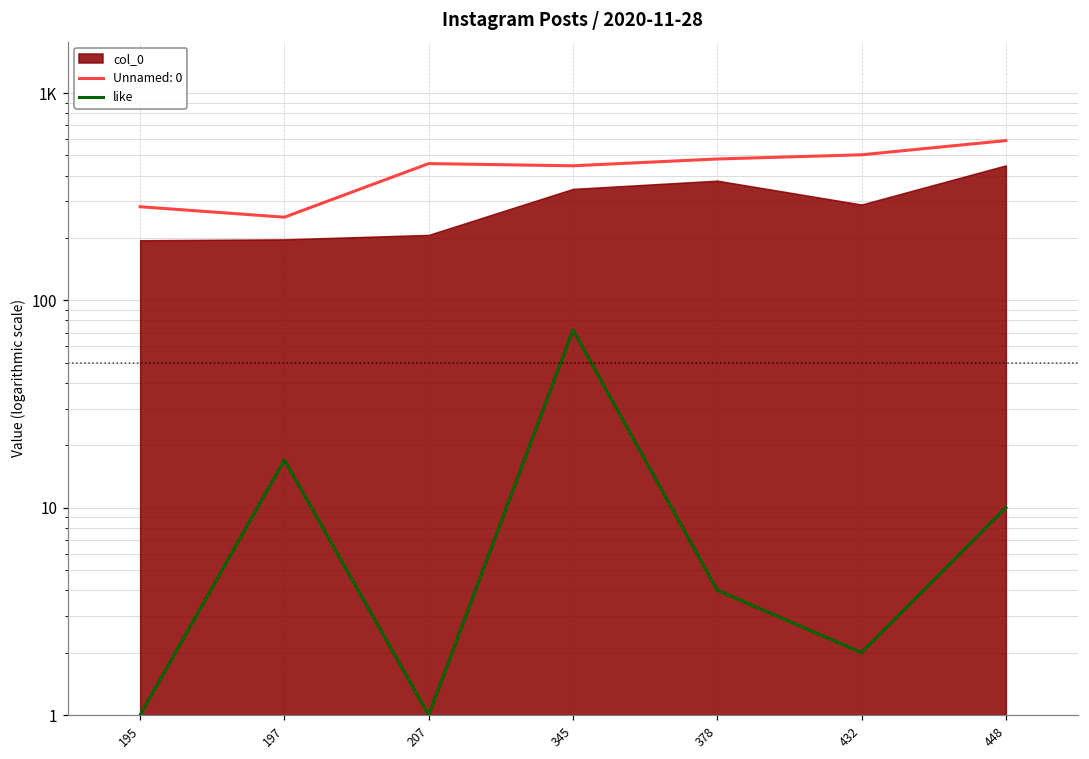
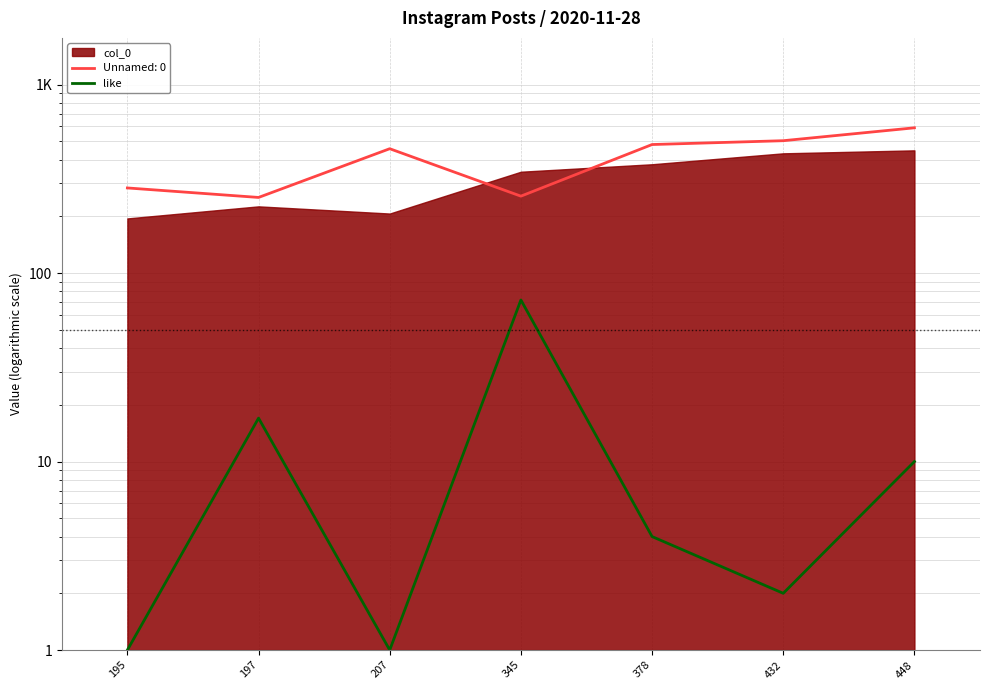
  {
    "Unnamed: 0": {
      "195": 280,
      "197": 250,
      "207": 460,
-     "345": 450,
+     "345": 260,
      "378": 480,
      "432": 500,
      "448": 590
    },
    "col_0": {
      "195": 200,
-     "197": 200,
+     "197": 230,
      "207": 210,
      "345": 350,
      "378": 380,
-     "432": 290,
+     "432": 430,
      "448": 450
    },
    "like": {
      "195": 1,
      "197": 17,
      "207": 1,
      "345": 72,
      "378": 4,
      "432": 2,
      "448": 10
    }
  }
